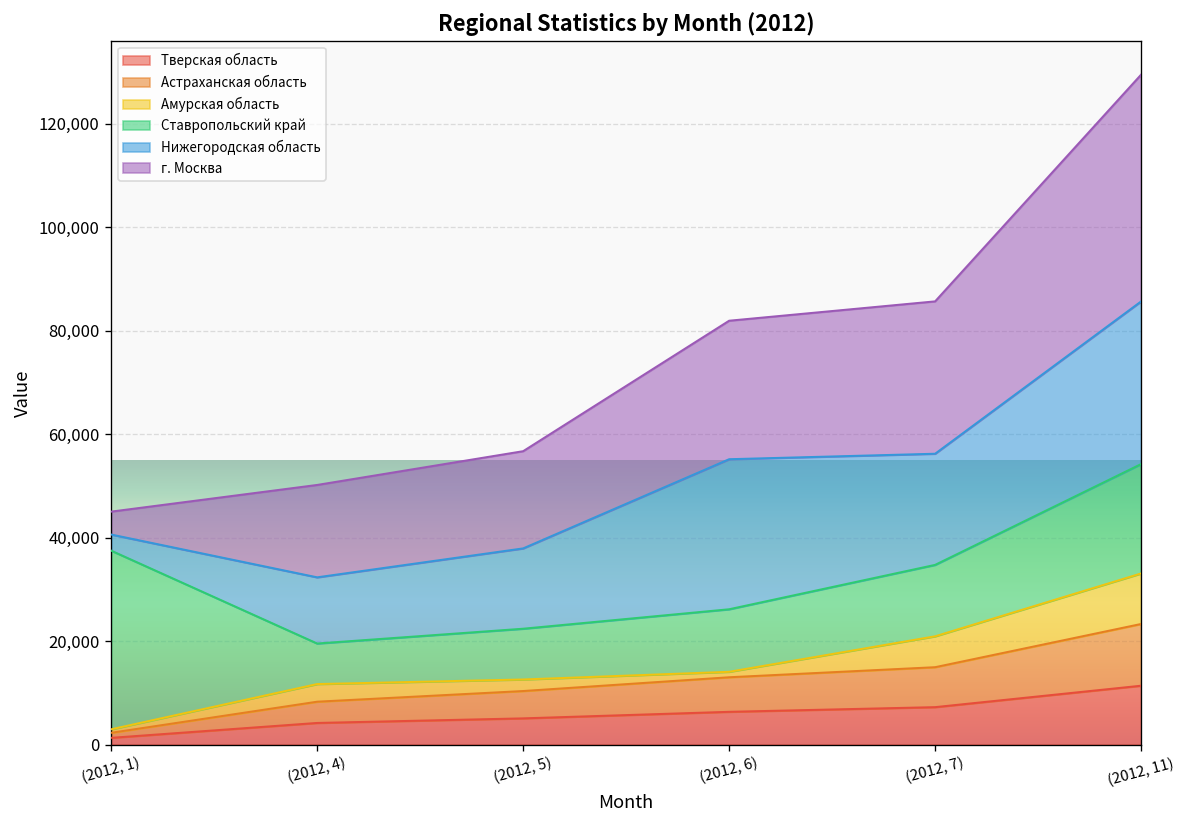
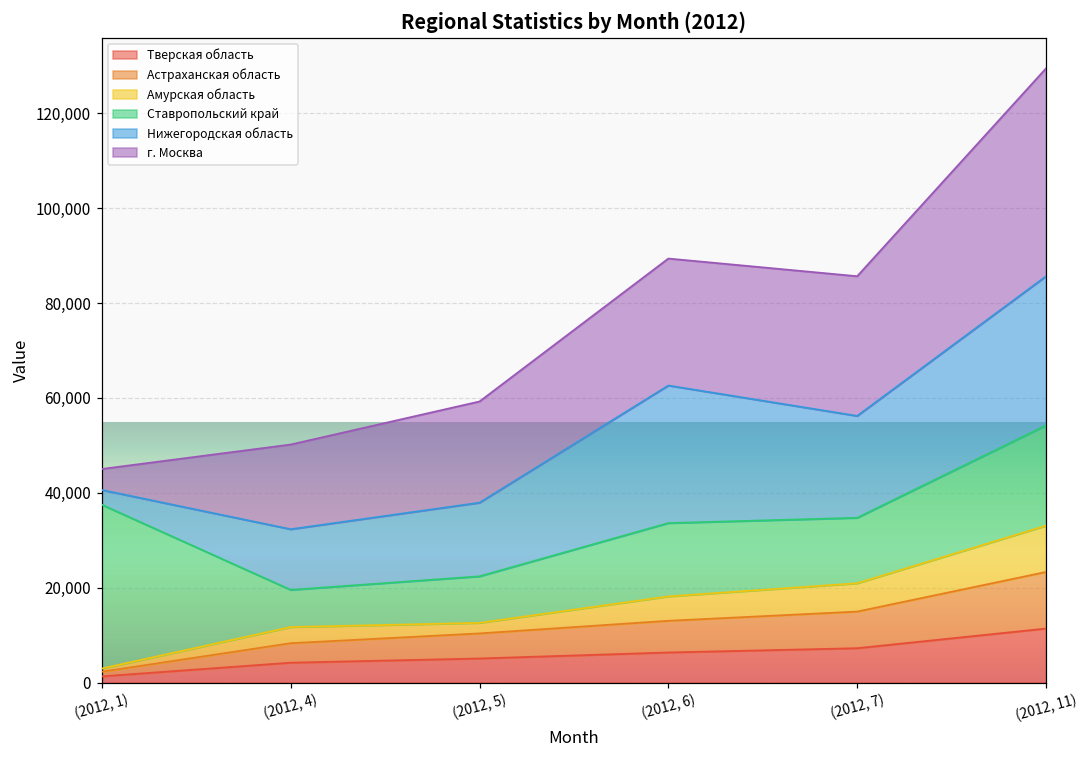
  {
    "Амурская область": {
      "(2012, 1)": "1,000",
      "(2012, 4)": "3,000",
      "(2012, 5)": "2,000",
-     "(2012, 6)": "1,000",
+     "(2012, 6)": "5,000",
      "(2012, 7)": "6,000",
      "(2012, 11)": "10,000"
    },
    "Ставропольский край": {
      "(2012, 1)": "35,000",
      "(2012, 4)": "8,000",
      "(2012, 5)": "10,000",
-     "(2012, 6)": "12,000",
+     "(2012, 6)": "15,000",
      "(2012, 7)": "14,000",
      "(2012, 11)": "21,000"
    },
    "Нижегородская область": {
      "(2012, 1)": "3,000",
      "(2012, 4)": "13,000",
      "(2012, 5)": "16,000",
      "(2012, 6)": "29,000",
      "(2012, 7)": "21,000",
      "(2012, 11)": "31,000"
    },
    "г. Москва": {
      "(2012, 1)": "4,000",
      "(2012, 4)": "18,000",
-     "(2012, 5)": "19,000",
+     "(2012, 5)": "21,000",
      "(2012, 6)": "27,000",
      "(2012, 7)": "29,000",
      "(2012, 11)": "44,000"
    }
  }
